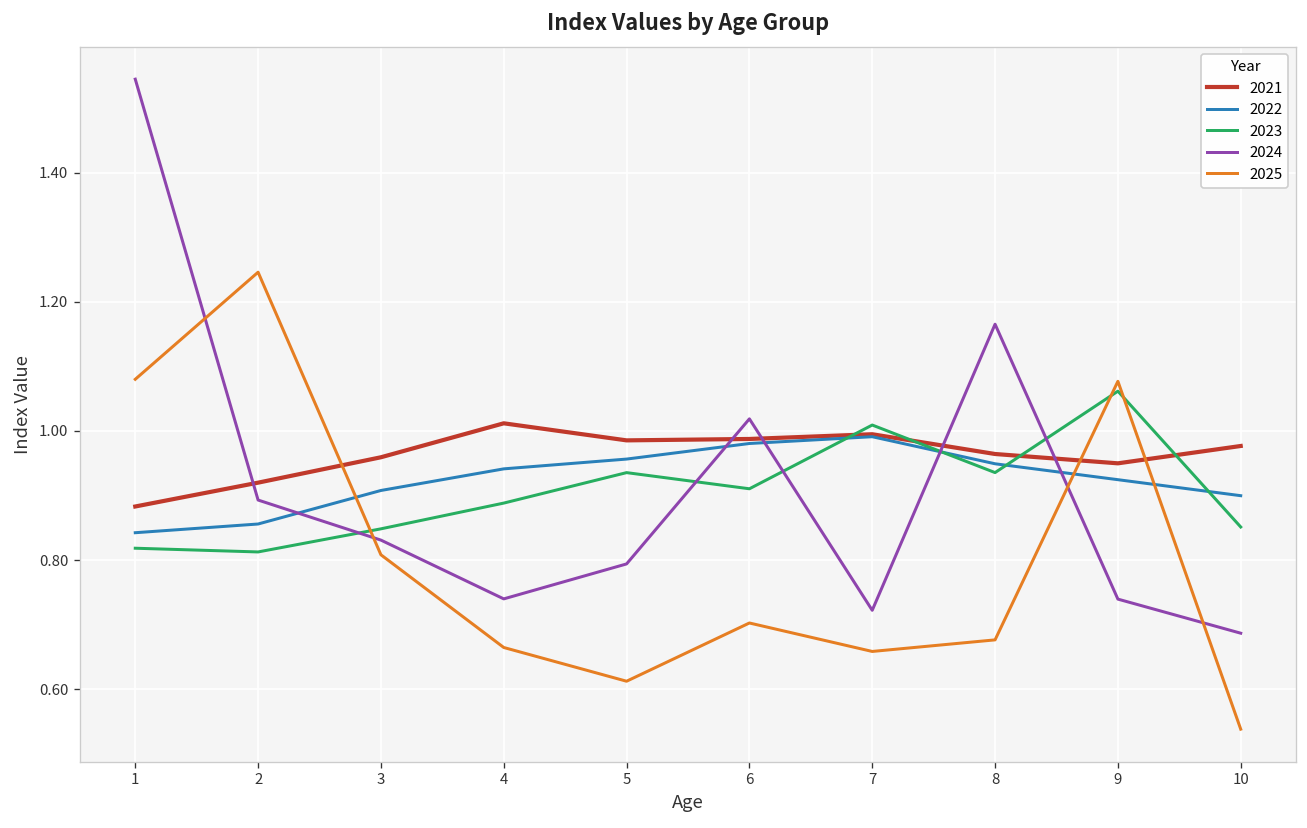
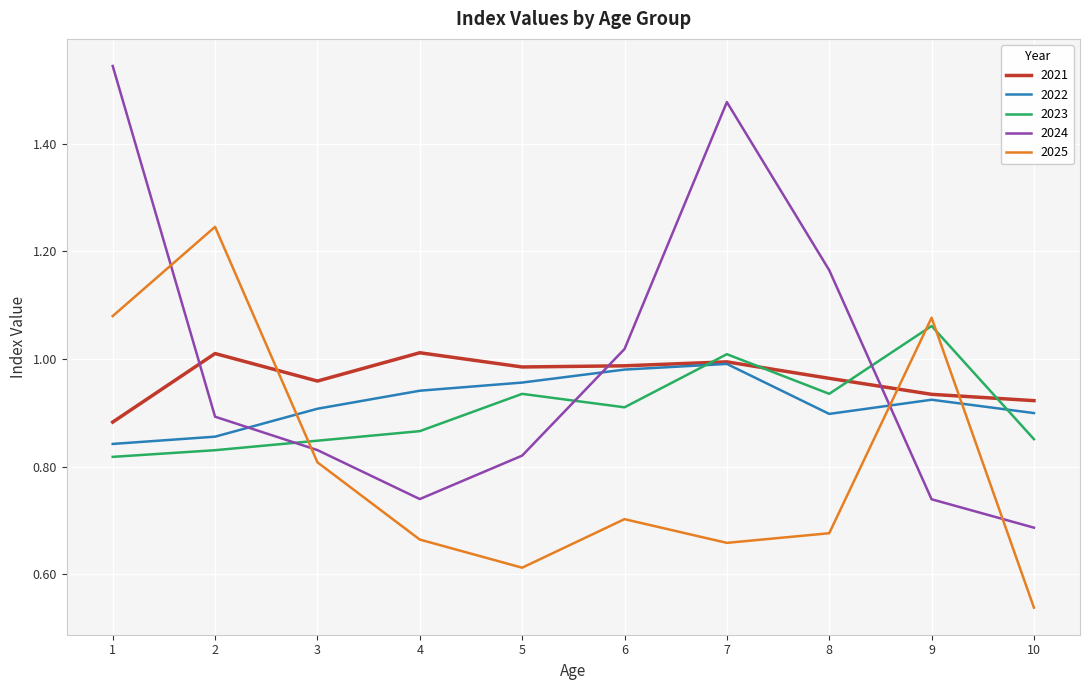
  {
    "2021": {
      "1": 0.88,
-     "2": 0.92,
+     "2": 1.01,
      "3": 0.96,
      "4": 1.01,
      "5": 0.99,
      "6": 0.99,
      "8": 0.96,
-     "9": 0.95,
-     "10": 0.98
+     "9": 0.93,
+     "10": 0.92
    },
    "2022": {
      "1": 0.84,
      "2": 0.86,
      "3": 0.91,
      "4": 0.94,
      "5": 0.96,
      "6": 0.98,
-     "8": 0.95,
+     "8": 0.90,
      "9": 0.92,
      "10": 0.90
    },
    "2023": {
      "1": 0.82,
-     "2": 0.81,
+     "2": 0.83,
      "3": 0.85,
-     "4": 0.89,
+     "4": 0.87,
      "5": 0.94,
      "6": 0.91,
      "7": 1.01,
      "8": 0.94,
      "9": 1.06,
      "10": 0.85
    },
    "2024": {
      "1": 1.54,
      "2": 0.89,
      "3": 0.83,
      "4": 0.74,
-     "5": 0.79,
+     "5": 0.82,
      "6": 1.02,
-     "7": 0.72,
+     "7": 1.48,
      "8": 1.17,
      "9": 0.74,
      "10": 0.69
    },
    "2025": {
      "1": 1.08,
      "2": 1.25,
      "3": 0.81,
      "4": 0.66,
      "5": 0.61,
      "6": 0.70,
      "7": 0.66,
      "8": 0.68,
      "9": 1.08,
      "10": 0.54
    }
  }
